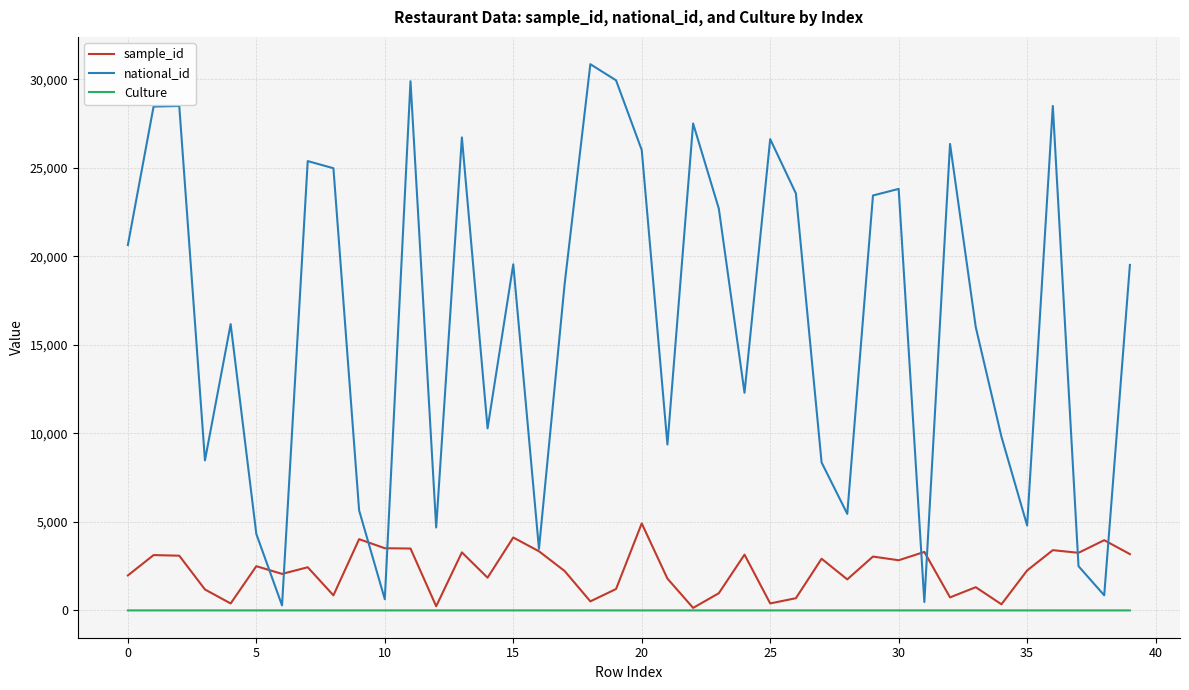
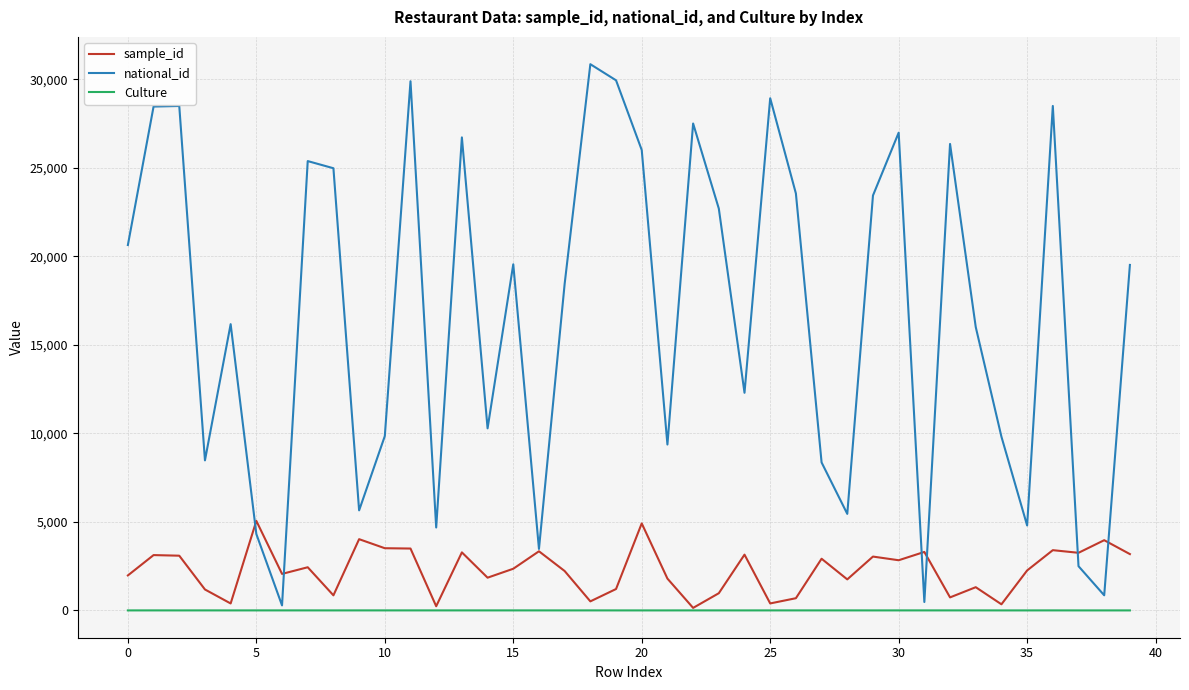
  {
    "sample_id": {
      "0": "2,000",
-     "5": "2,500",
+     "5": "5,100",
      "10": "3,500",
-     "15": "4,100",
+     "15": "2,400",
      "20": "4,900",
      "25": "400",
      "30": "2,800",
      "35": "2,300"
    },
    "national_id": {
      "0": "20,600",
      "5": "4,300",
-     "10": "600",
+     "10": "9,800",
      "15": "19,500",
      "20": "26,000",
-     "25": "26,600",
-     "30": "23,800",
+     "25": "28,900",
+     "30": "27,000",
      "35": "4,800"
    },
    "Culture": {
      "0": "0",
      "5": "0",
      "10": "0",
      "15": "0",
      "20": "0",
      "25": "0",
      "30": "0",
      "35": "0"
    }
  }
